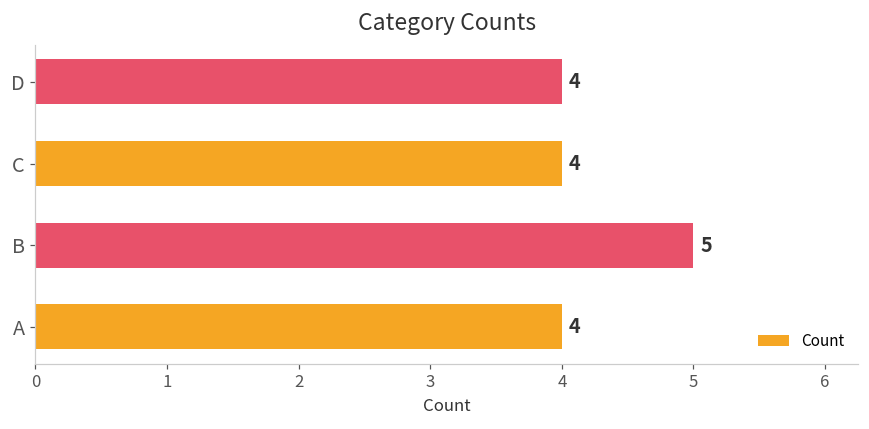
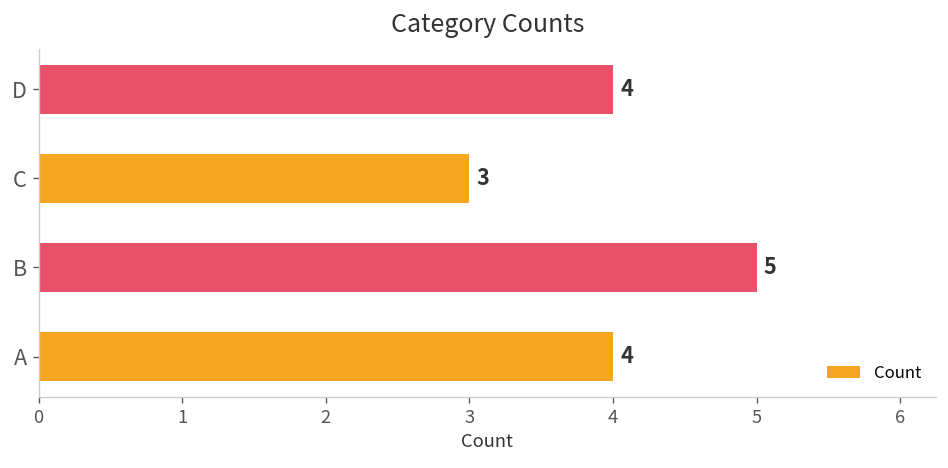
  {
    "D": 4,
-   "C": 4,
+   "C": 3,
    "B": 5,
    "A": 4
  }
